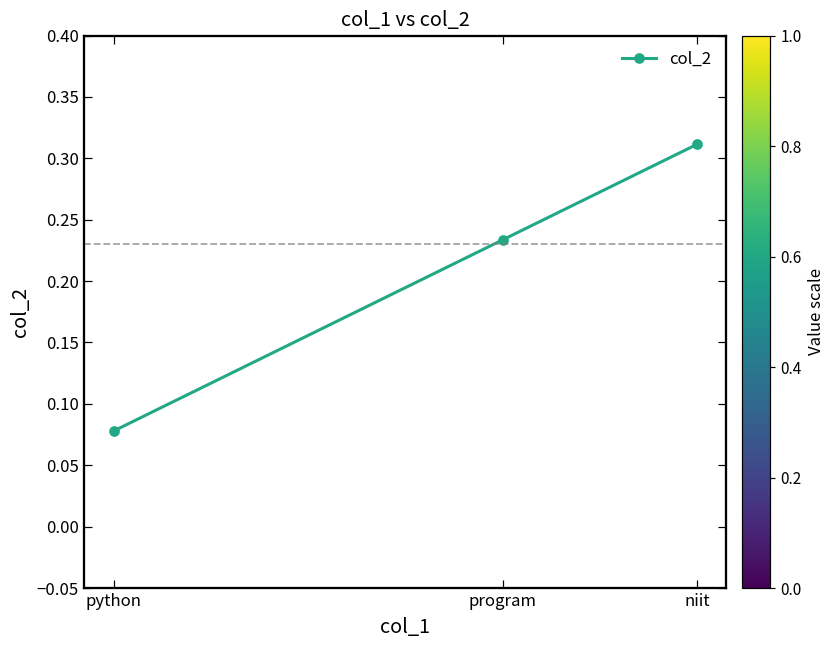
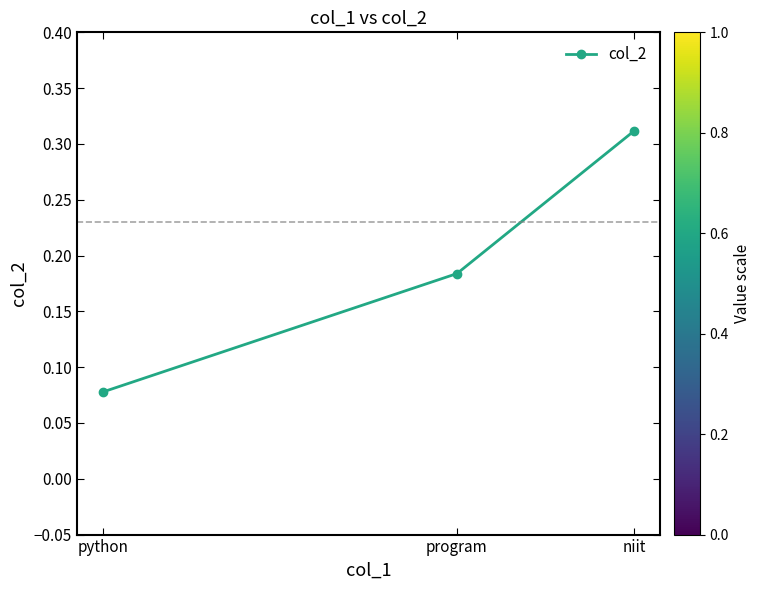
  {
    "python": 0.078,
-   "program": 0.234,
+   "program": 0.184,
    "niit": 0.312
  }
